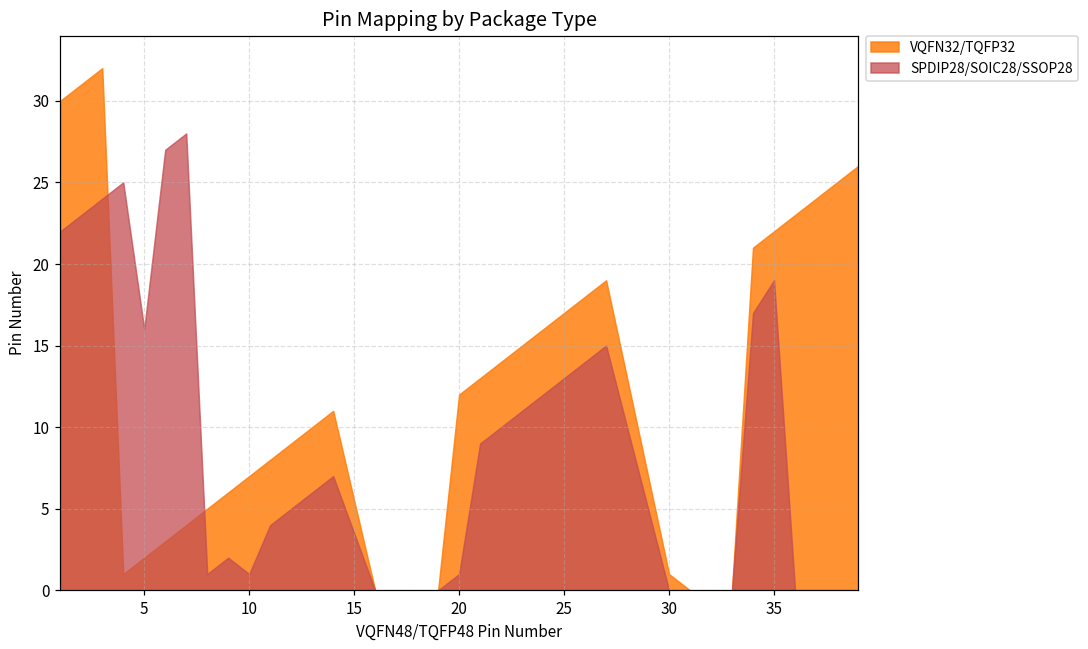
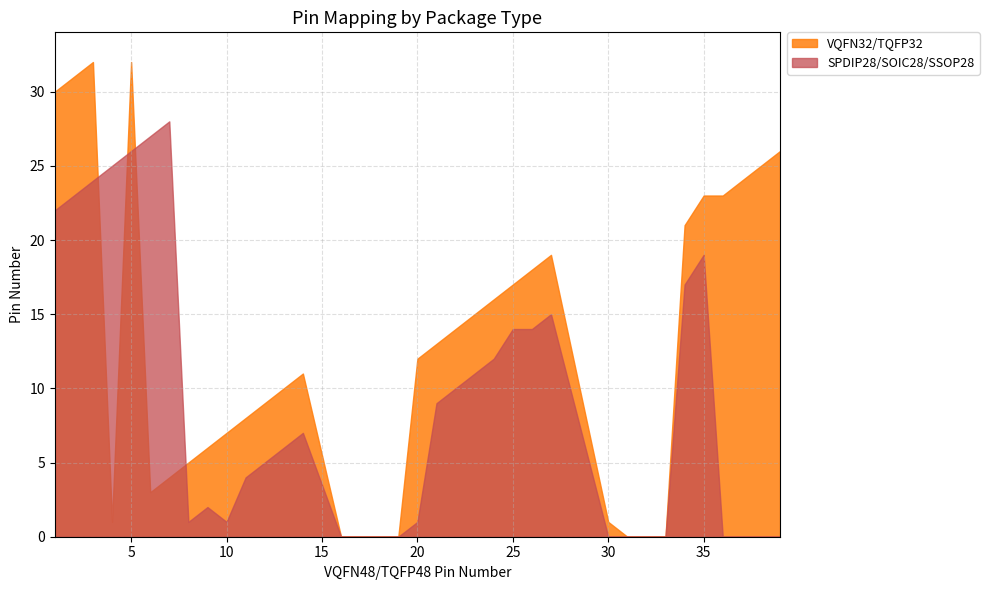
  {
    "VQFN32/TQFP32": {
-     "5": 2,
+     "5": 32,
      "10": 7,
      "20": 12,
      "25": 17,
      "30": 1,
-     "35": 22
+     "35": 23
    },
    "SPDIP28/SOIC28/SSOP28": {
-     "5": 16,
+     "5": 26,
      "10": 1,
      "20": 1,
-     "25": 13,
+     "25": 14,
      "30": 0,
      "35": 19
    }
  }
